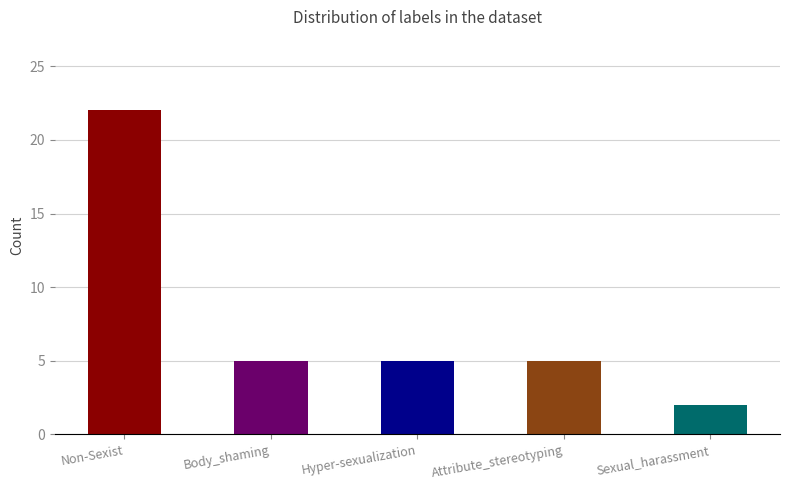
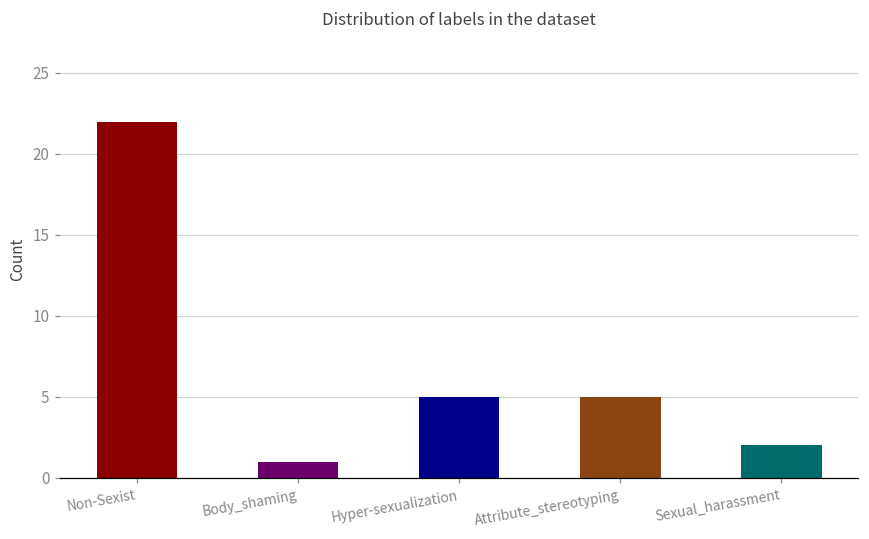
  {
    "Non-Sexist": 22,
-   "Body_shaming": 5,
+   "Body_shaming": 1,
    "Hyper-sexualization": 5,
    "Attribute_stereotyping": 5,
    "Sexual_harassment": 2
  }
